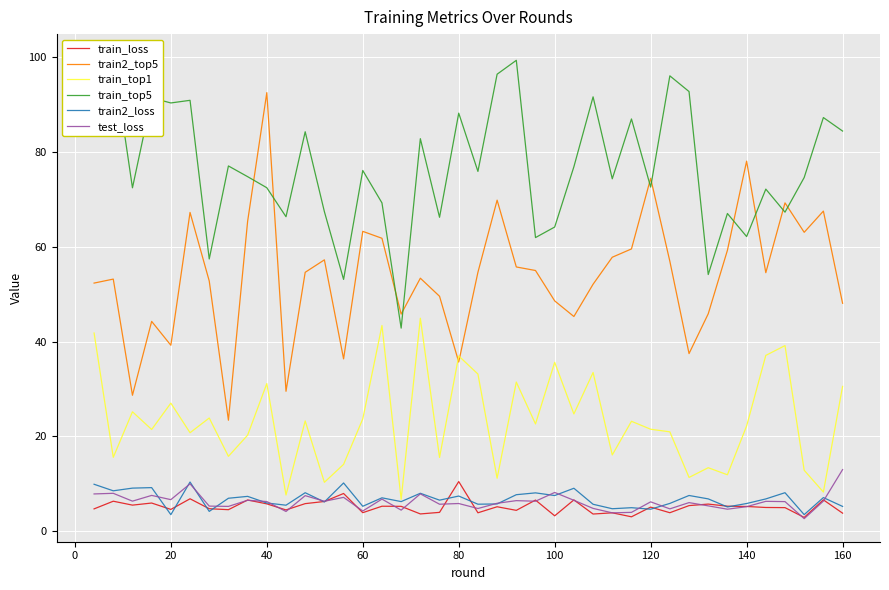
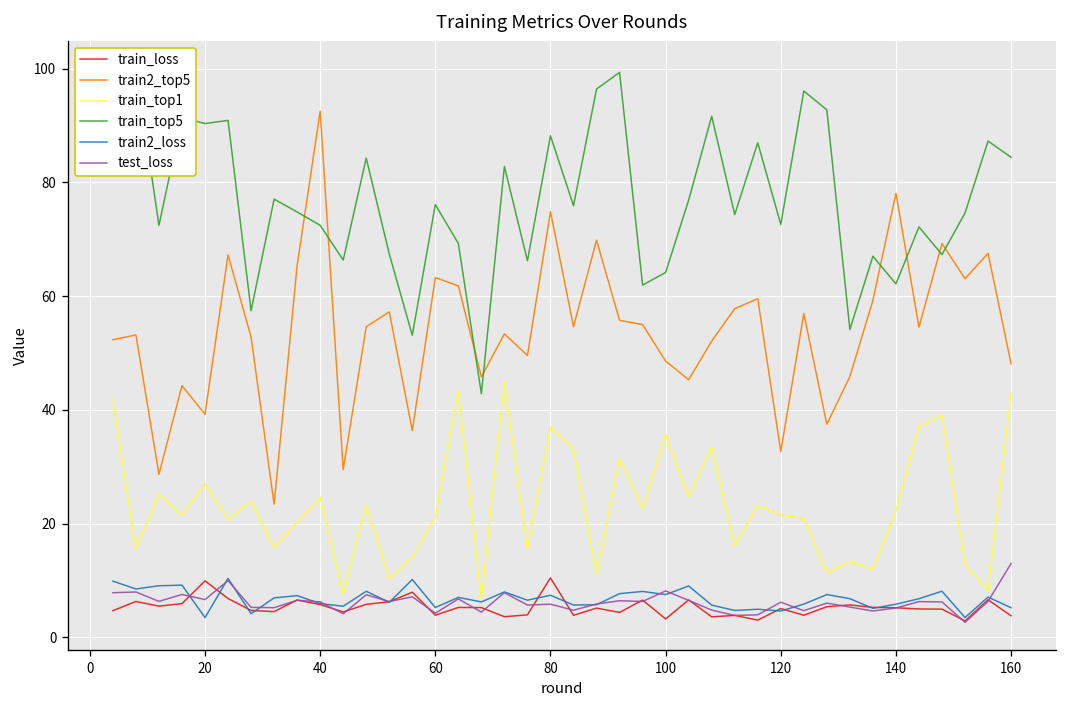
  {
    "train_loss": {
-     "20": 5,
+     "20": 10,
      "80": 10,
      "100": 3,
      "160": 4
    },
    "train2_top5": {
      "20": 39,
      "40": 93,
      "60": 63,
-     "80": 36,
+     "80": 75,
      "100": 49,
-     "120": 74,
+     "120": 33,
      "140": 78,
      "160": 48
    },
    "train_top1": {
      "20": 27,
-     "40": 31,
-     "60": 24,
+     "40": 25,
+     "60": 21,
      "80": 37,
      "100": 36,
      "120": 22,
      "140": 22,
-     "160": 31
+     "160": 43
    },
    "train_top5": {
      "20": 90,
      "40": 72,
      "60": 76,
      "80": 88,
      "100": 64,
      "120": 73,
      "140": 62,
      "160": 84
    },
    "train2_loss": {
      "20": 3,
      "60": 5,
      "80": 7,
      "100": 8,
      "140": 6,
      "160": 5
    },
    "test_loss": {
      "20": 7,
      "80": 6,
      "100": 8,
      "120": 6,
      "160": 13
    }
  }
